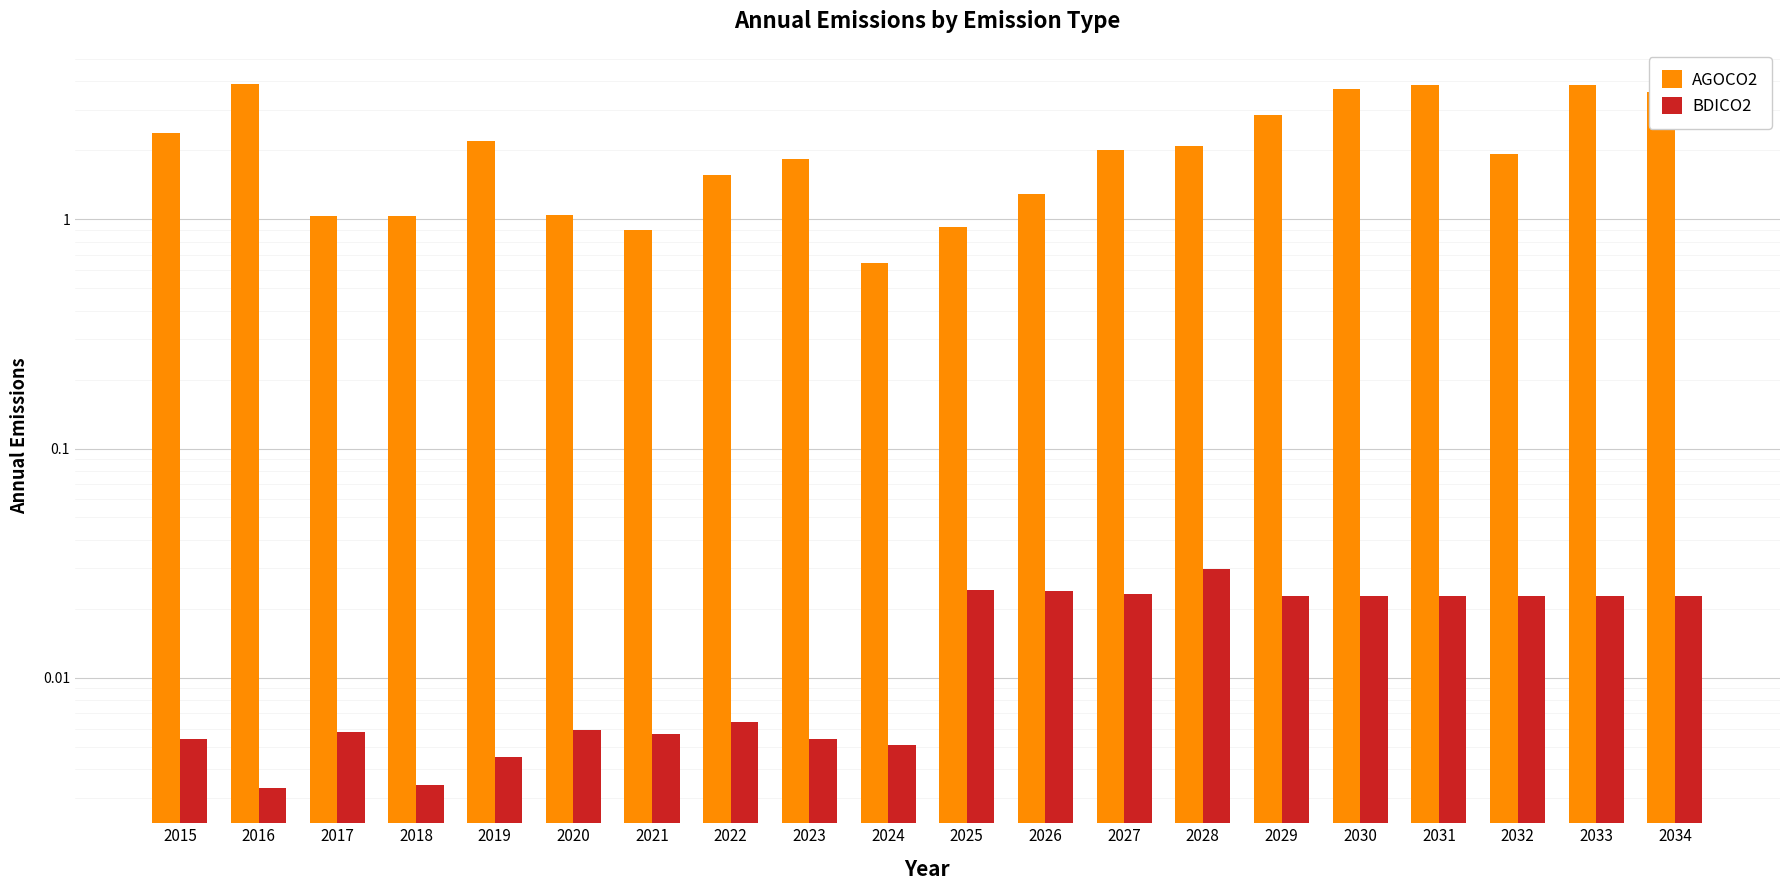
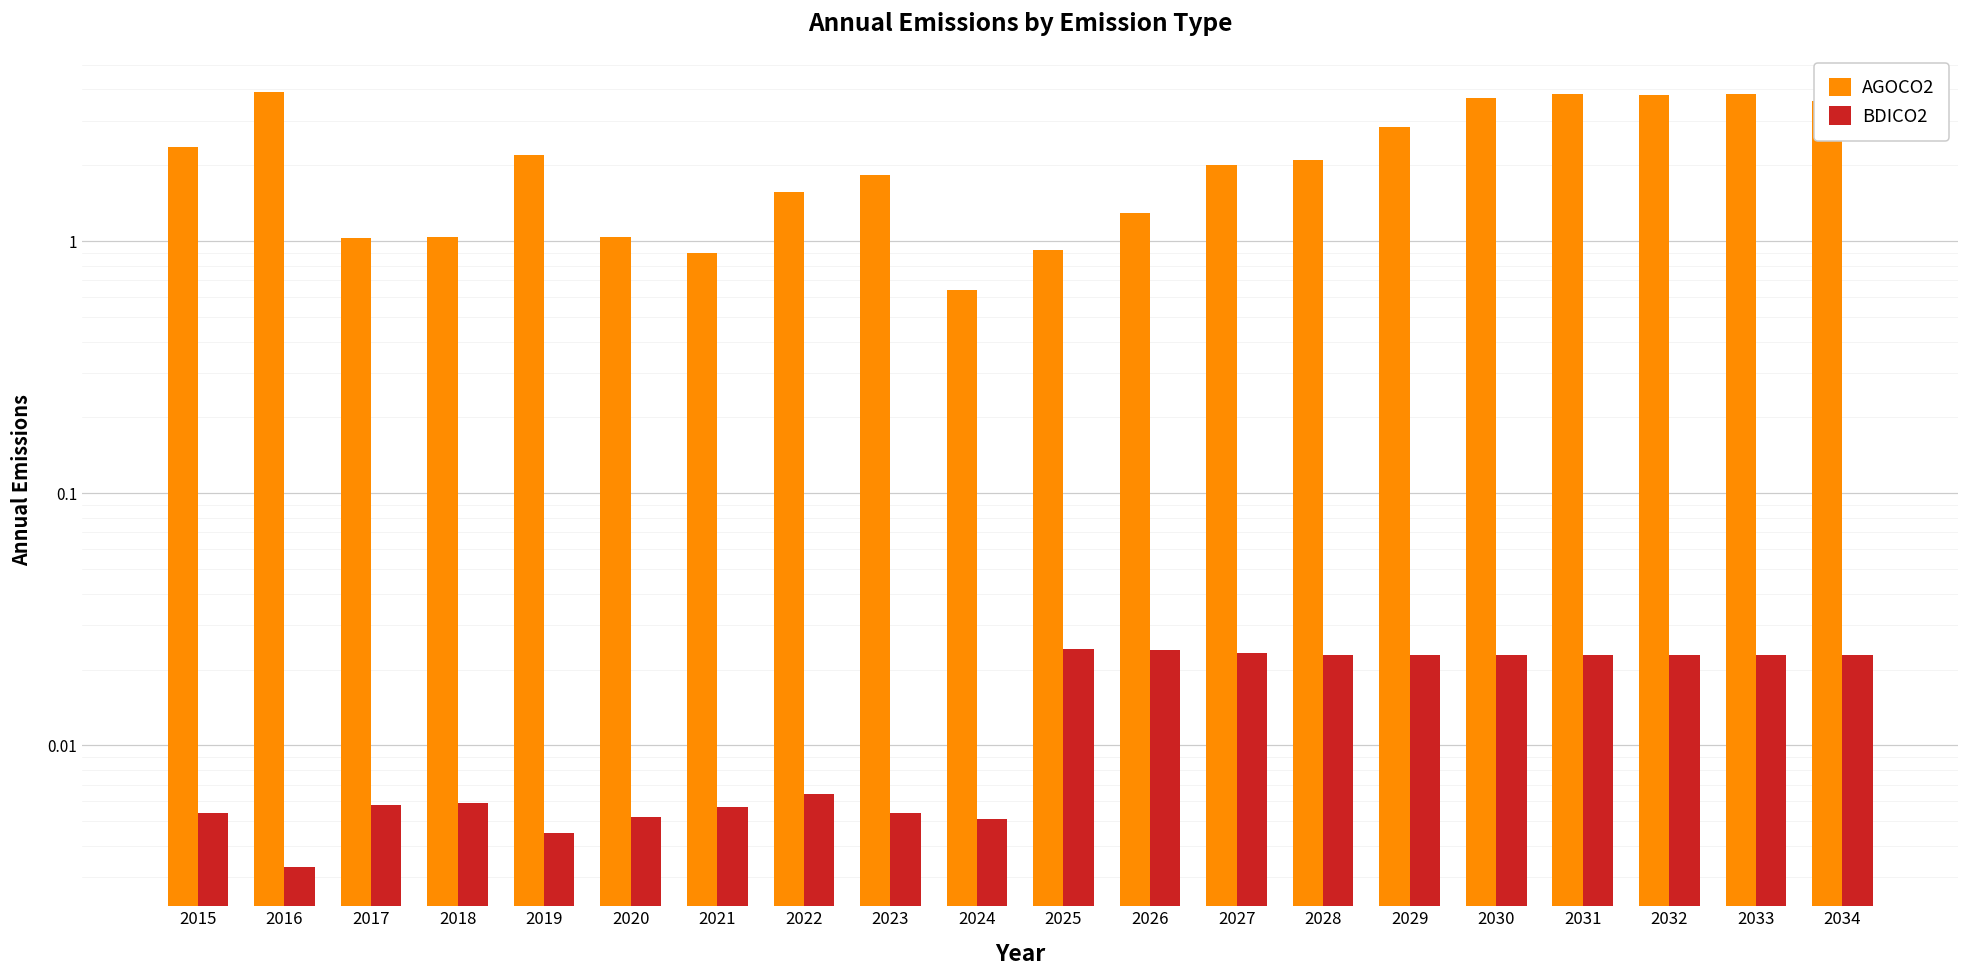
  {
    "AGOCO2": {
      "2015": 2.4,
      "2016": 3.9,
      "2017": 1.0,
      "2018": 1.0,
      "2019": 2.2,
      "2020": 1.0,
      "2021": 0.9,
      "2022": 1.6,
      "2023": 1.8,
      "2024": 0.64,
      "2025": 0.92,
      "2026": 1.3,
      "2027": 2.0,
      "2028": 2.1,
      "2029": 2.8,
      "2030": 3.7,
      "2031": 3.8,
-     "2032": 1.9,
+     "2032": 3.8,
      "2033": 3.8
    },
    "BDICO2": {
      "2015": 0.0054,
      "2016": 0.0033,
      "2017": 0.0058,
-     "2018": 0.0034,
+     "2018": 0.0059,
      "2019": 0.0045,
-     "2020": 0.0059,
+     "2020": 0.0052,
      "2021": 0.0057,
      "2022": 0.0064,
      "2023": 0.0054,
      "2024": 0.0051,
      "2025": 0.024,
      "2026": 0.024,
      "2027": 0.023,
-     "2028": 0.030,
+     "2028": 0.023,
      "2029": 0.023,
      "2030": 0.023,
      "2031": 0.023,
      "2032": 0.023,
      "2033": 0.023,
      "2034": 0.023
    }
  }
